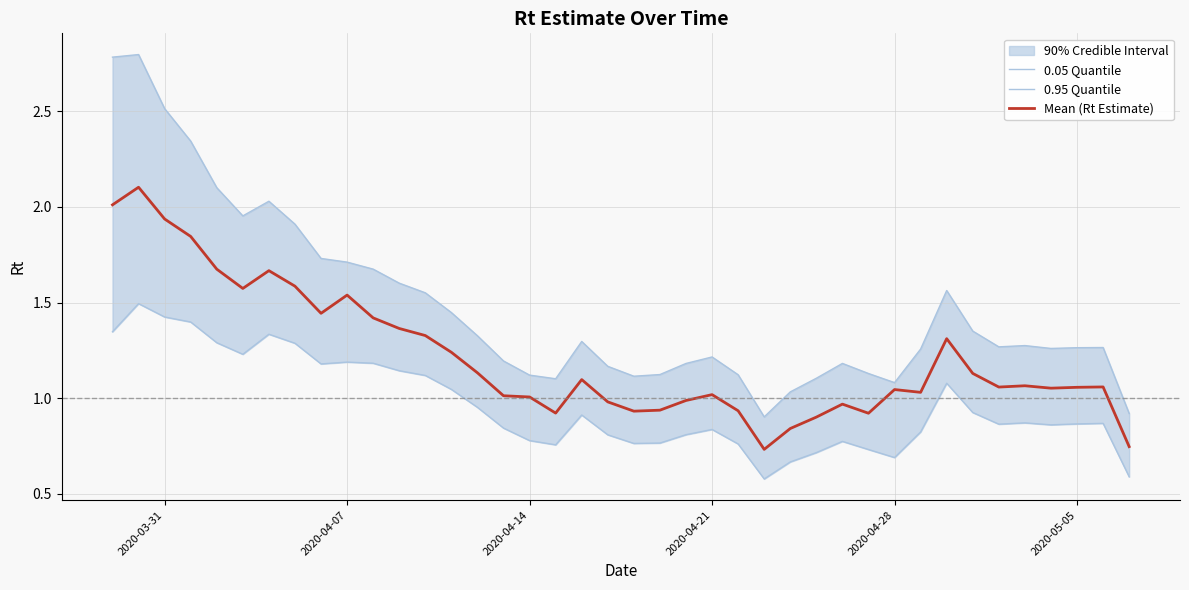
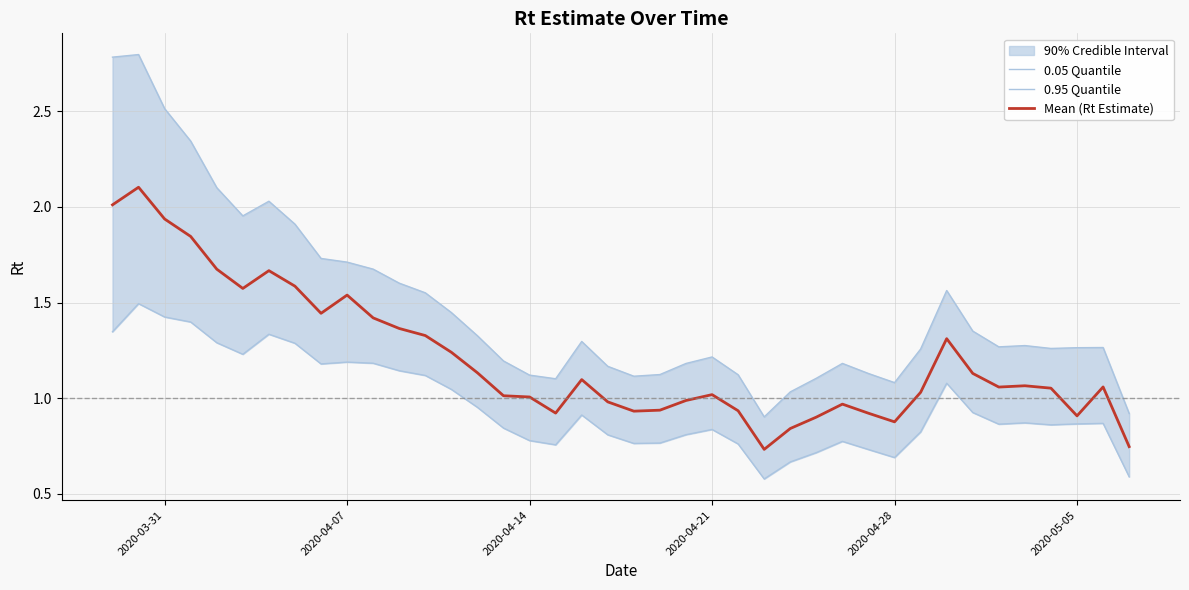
  {
    "Mean (Rt Estimate)": {
      "2020-03-31": 1.94,
      "2020-04-07": 1.54,
      "2020-04-14": 1.01,
      "2020-04-21": 1.02,
-     "2020-04-28": 1.05,
-     "2020-05-05": 1.06
+     "2020-04-28": 0.88,
+     "2020-05-05": 0.91
    }
  }
